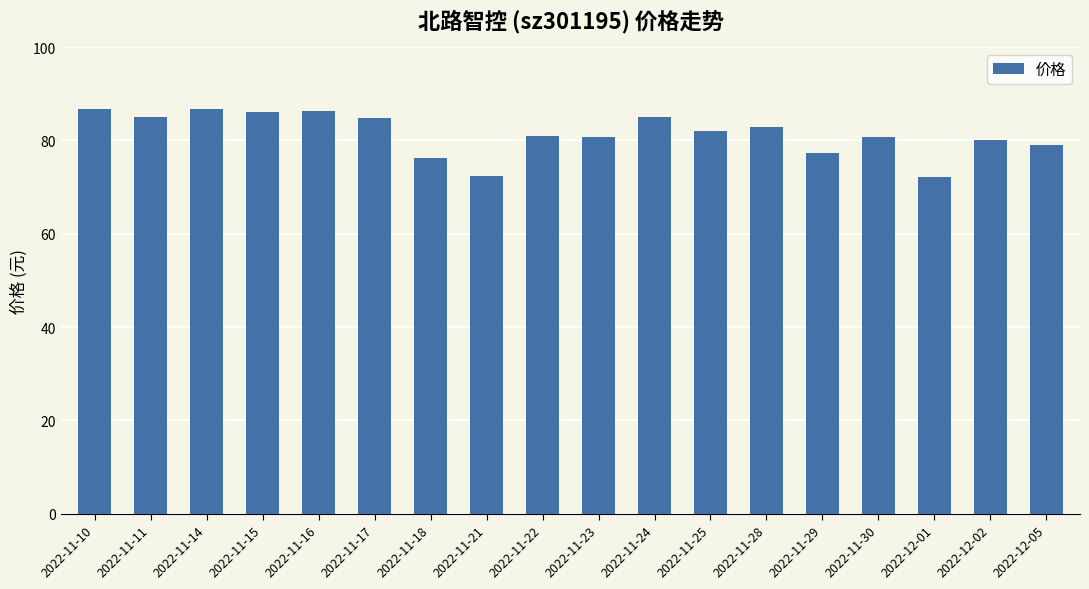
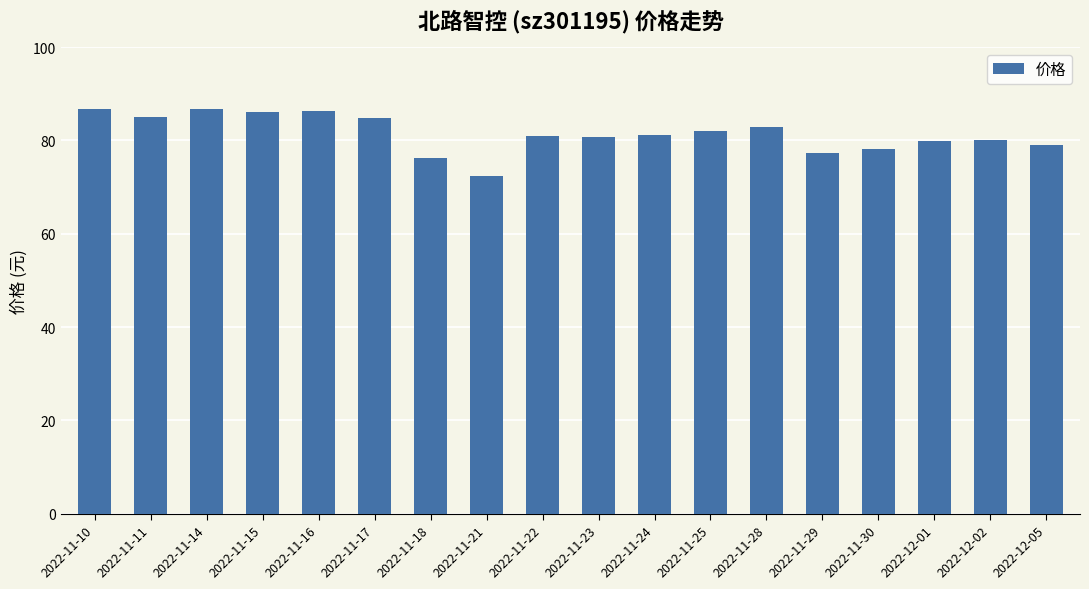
  {
    "2022-11-10": 87,
    "2022-11-11": 85,
    "2022-11-14": 87,
    "2022-11-15": 86,
    "2022-11-16": 86,
    "2022-11-17": 85,
    "2022-11-18": 76,
    "2022-11-21": 72,
    "2022-11-22": 81,
    "2022-11-23": 81,
-   "2022-11-24": 85,
+   "2022-11-24": 81,
    "2022-11-25": 82,
    "2022-11-28": 83,
    "2022-11-29": 77,
-   "2022-11-30": 81,
-   "2022-12-01": 72,
+   "2022-11-30": 78,
+   "2022-12-01": 80,
    "2022-12-02": 80,
    "2022-12-05": 79
  }
